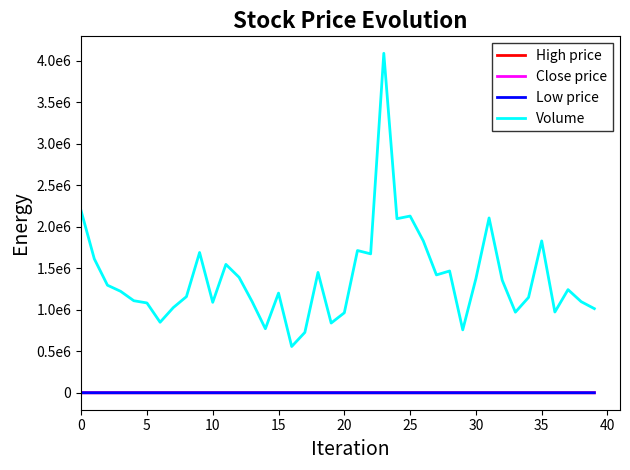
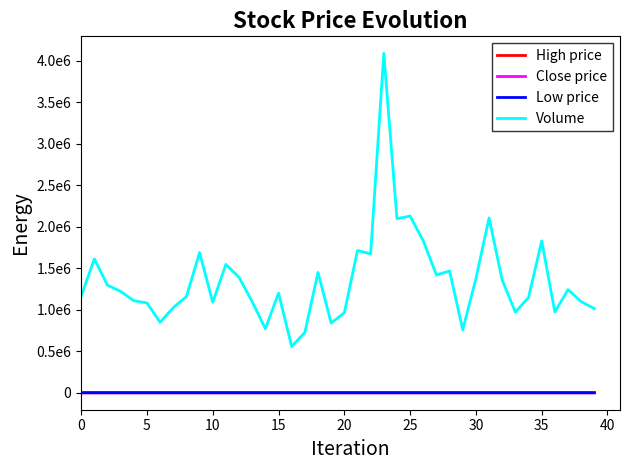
  {
    "Low price": {
      "0": 0,
      "5": 0,
      "10": 0,
      "15": 0,
      "20": 0,
      "25": 0,
      "30": 0,
      "35": 0
    },
    "Volume": {
-     "0": 2200000,
+     "0": 1200000,
      "5": 1100000,
      "10": 1100000,
      "15": 1200000,
      "20": 1000000,
      "25": 2100000,
      "30": 1400000,
      "35": 1800000
    }
  }
